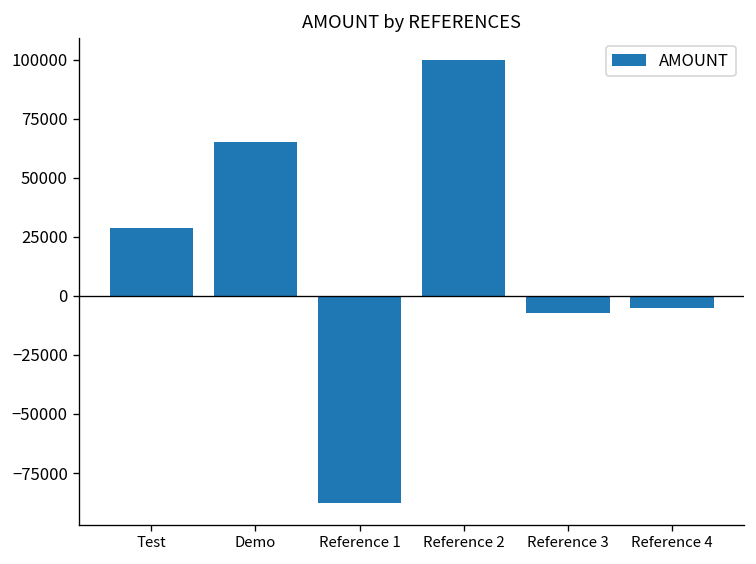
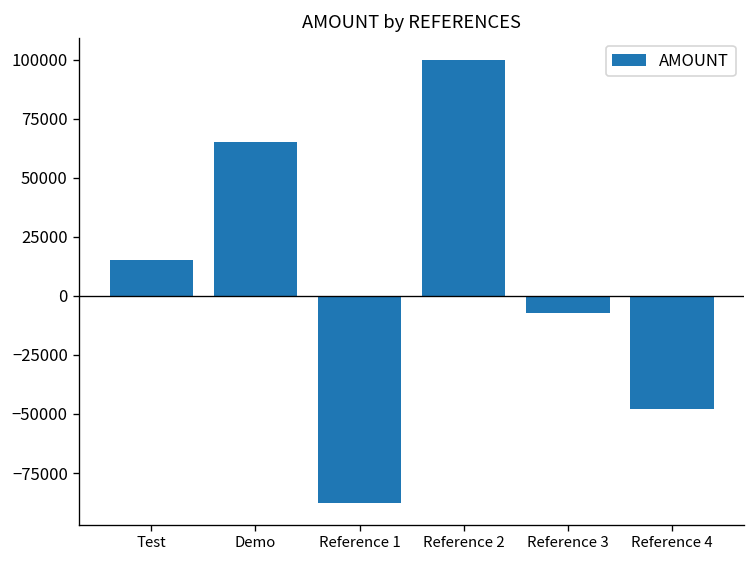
  {
-   "Test": 29000,
+   "Test": 15000,
    "Demo": 65000,
    "Reference 1": -88000,
    "Reference 2": 100000,
    "Reference 3": -7000,
-   "Reference 4": -5000
+   "Reference 4": -48000
  }
